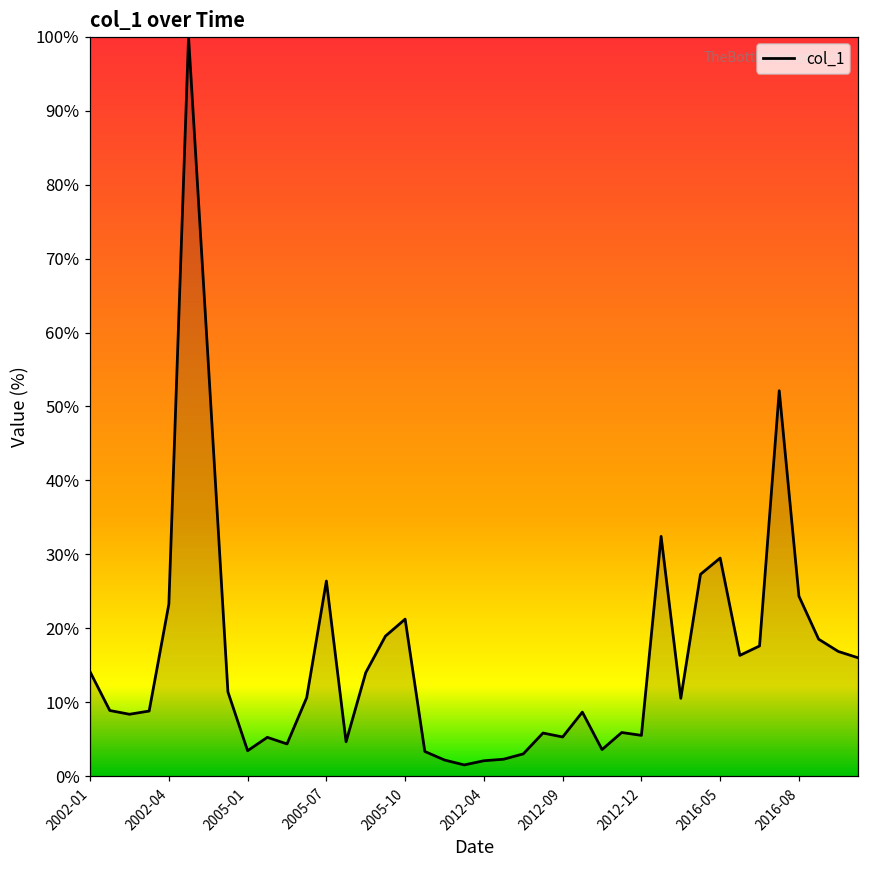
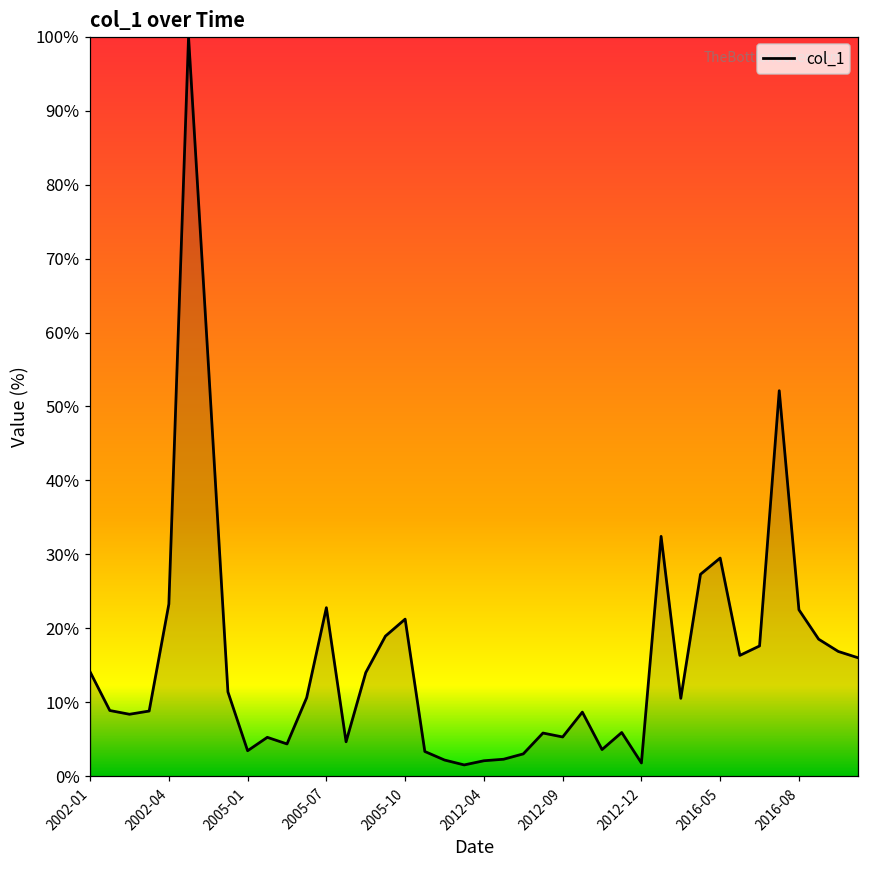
  {
    "2002-01": "14%",
    "2002-04": "23%",
    "2005-01": "3%",
-   "2005-07": "26%",
+   "2005-07": "23%",
    "2005-10": "21%",
    "2012-04": "2%",
    "2012-09": "5%",
-   "2012-12": "6%",
+   "2012-12": "2%",
    "2016-05": "30%",
-   "2016-08": "24%"
+   "2016-08": "23%"
  }
